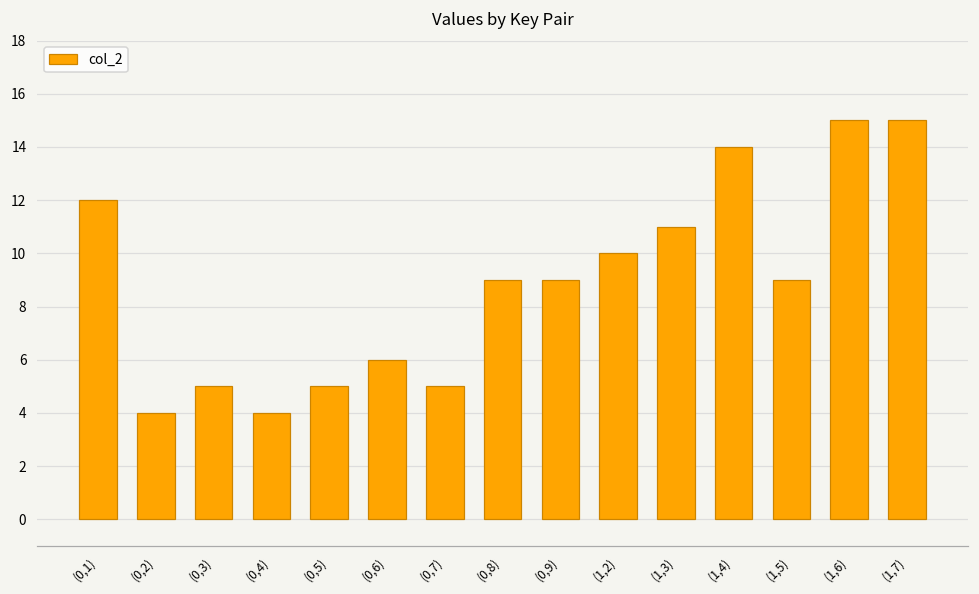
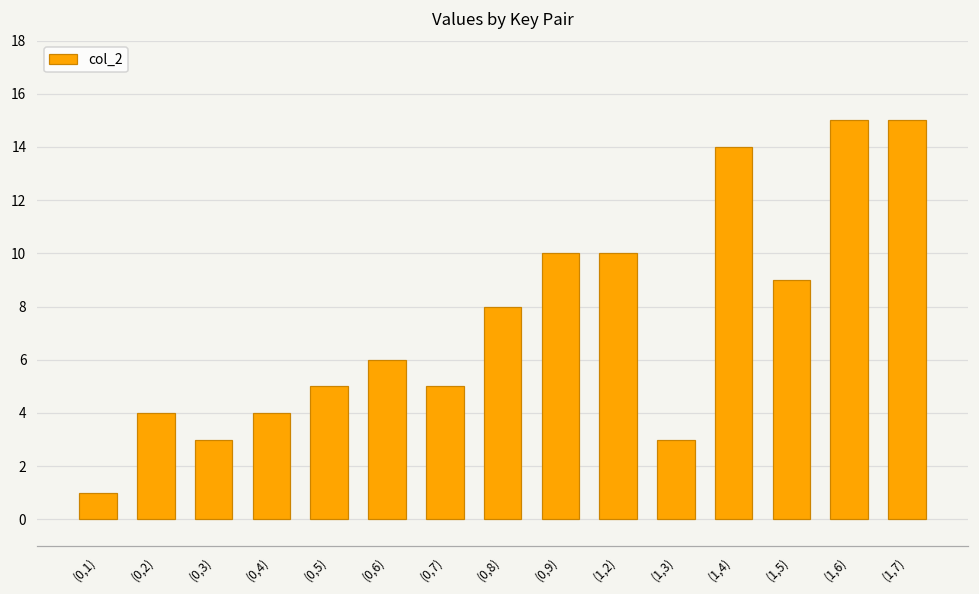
  {
-   "(0,1)": 12,
+   "(0,1)": 1,
    "(0,2)": 4,
-   "(0,3)": 5,
+   "(0,3)": 3,
    "(0,4)": 4,
    "(0,5)": 5,
    "(0,6)": 6,
    "(0,7)": 5,
-   "(0,8)": 9,
-   "(0,9)": 9,
+   "(0,8)": 8,
+   "(0,9)": 10,
    "(1,2)": 10,
-   "(1,3)": 11,
+   "(1,3)": 3,
    "(1,4)": 14,
    "(1,5)": 9,
    "(1,6)": 15,
    "(1,7)": 15
  }
